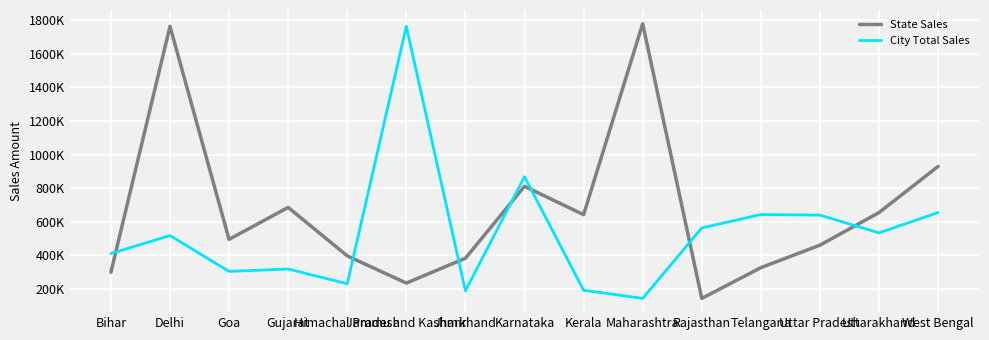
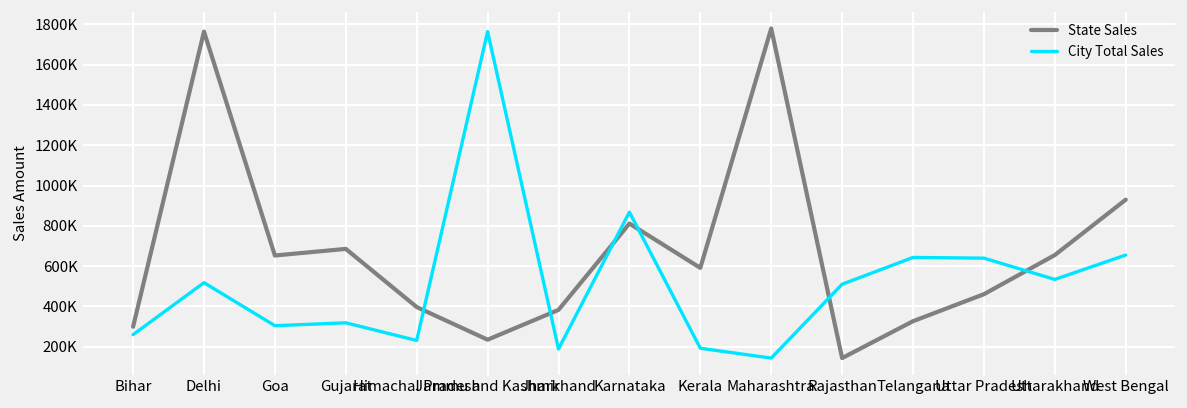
  {
    "State Sales": {
      "Bihar": 300000,
      "Delhi": 1760000,
-     "Goa": 500000,
+     "Goa": 650000,
      "Karnataka": 810000,
-     "Kerala": 640000,
+     "Kerala": 590000,
      "Maharashtra": 1780000,
      "Rajasthan": 140000
    },
    "City Total Sales": {
-     "Bihar": 410000,
+     "Bihar": 260000,
      "Delhi": 520000,
      "Goa": 300000,
      "Karnataka": 870000,
      "Kerala": 190000,
      "Maharashtra": 140000,
-     "Rajasthan": 560000
+     "Rajasthan": 510000
    }
  }
